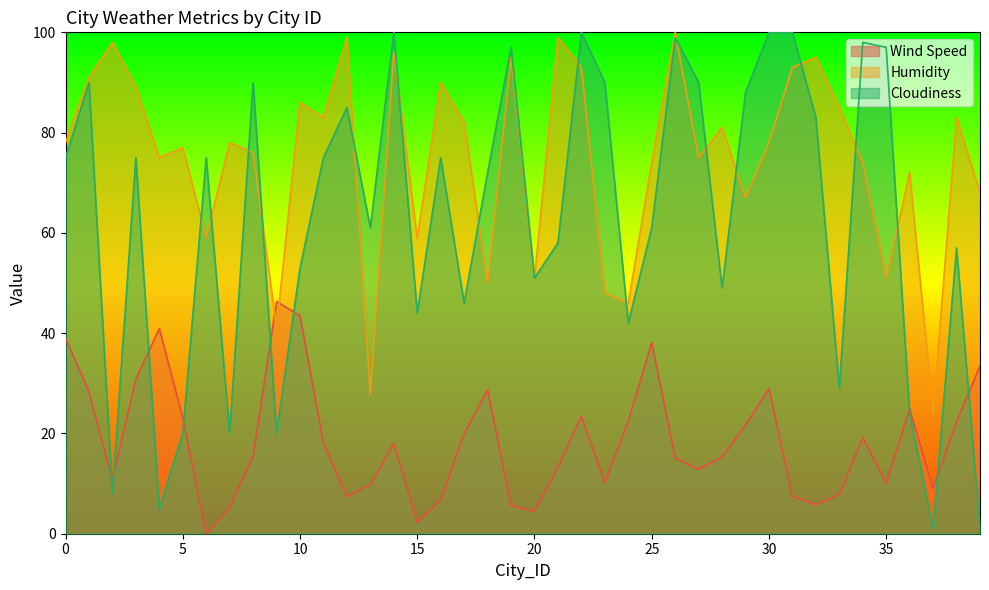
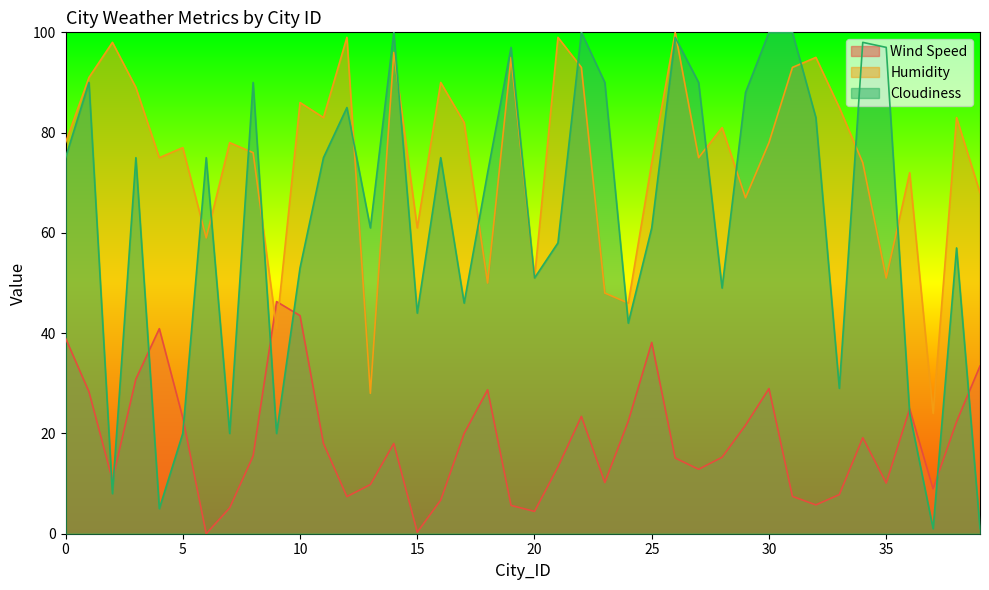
  {
    "Wind Speed": {
      "0": 39,
      "5": 23,
      "10": 44,
-     "15": 2,
+     "15": 0,
      "20": 4,
      "25": 38,
      "30": 29,
      "35": 10
    },
    "Humidity": {
      "0": 78,
      "5": 77,
      "10": 86,
-     "15": 59,
+     "15": 61,
      "25": 74,
      "30": 78,
      "35": 51
    },
    "Cloudiness": {
      "0": 75,
      "5": 20,
      "10": 53,
      "15": 44,
      "25": 61,
      "30": 100
    }
  }
